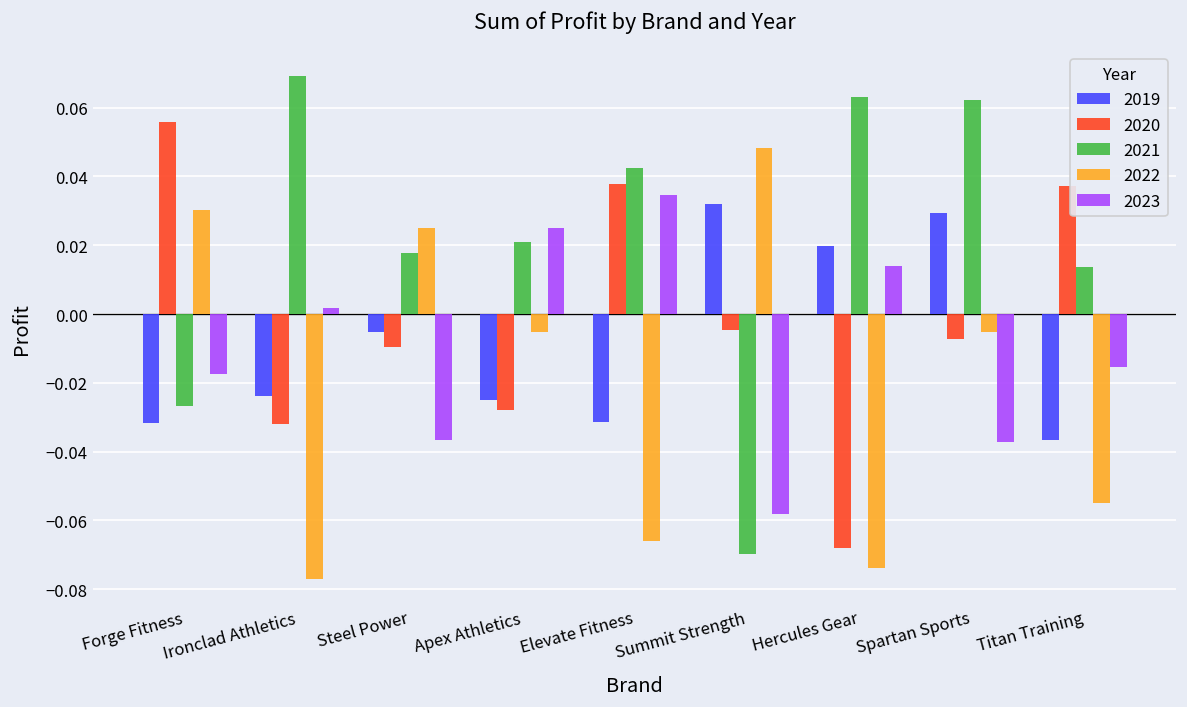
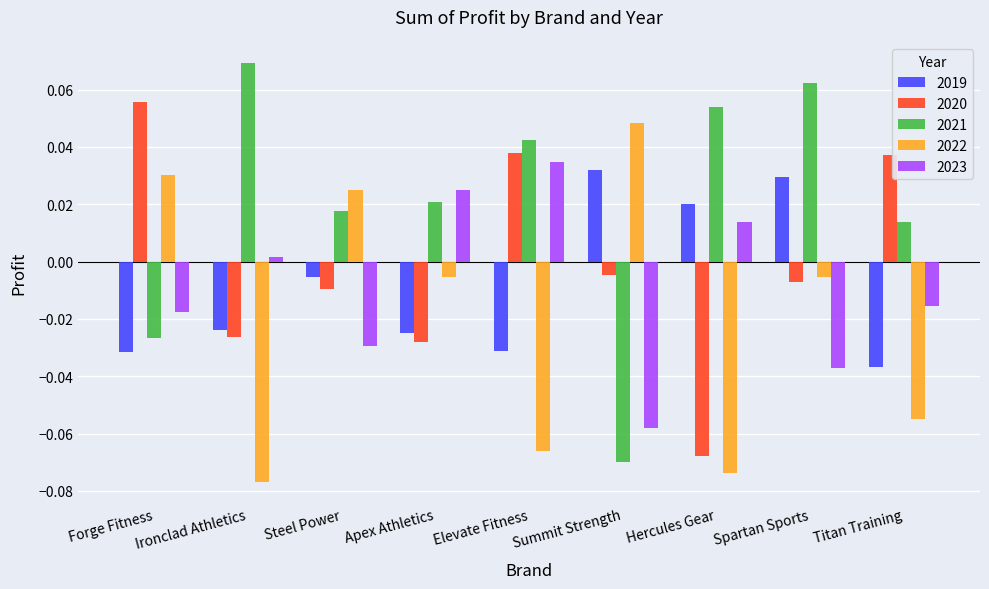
  {
    "2019": {
      "Forge Fitness": -0.032,
      "Ironclad Athletics": -0.024,
      "Steel Power": -0.005,
      "Apex Athletics": -0.025,
      "Elevate Fitness": -0.031,
      "Summit Strength": 0.032,
      "Hercules Gear": 0.020,
      "Spartan Sports": 0.029,
      "Titan Training": -0.037
    },
    "2020": {
      "Forge Fitness": 0.056,
-     "Ironclad Athletics": -0.032,
+     "Ironclad Athletics": -0.026,
      "Steel Power": -0.010,
      "Apex Athletics": -0.028,
      "Elevate Fitness": 0.038,
      "Summit Strength": -0.005,
      "Hercules Gear": -0.068,
      "Spartan Sports": -0.007,
      "Titan Training": 0.037
    },
    "2021": {
      "Forge Fitness": -0.027,
      "Ironclad Athletics": 0.069,
      "Steel Power": 0.018,
      "Apex Athletics": 0.021,
      "Elevate Fitness": 0.042,
      "Summit Strength": -0.070,
-     "Hercules Gear": 0.063,
+     "Hercules Gear": 0.054,
      "Spartan Sports": 0.062,
      "Titan Training": 0.014
    },
    "2022": {
      "Forge Fitness": 0.030,
      "Ironclad Athletics": -0.077,
      "Steel Power": 0.025,
      "Apex Athletics": -0.005,
      "Elevate Fitness": -0.066,
      "Summit Strength": 0.048,
      "Hercules Gear": -0.074,
      "Spartan Sports": -0.005,
      "Titan Training": -0.055
    },
    "2023": {
      "Forge Fitness": -0.017,
      "Ironclad Athletics": 0.002,
-     "Steel Power": -0.037,
+     "Steel Power": -0.030,
      "Apex Athletics": 0.025,
      "Elevate Fitness": 0.035,
      "Summit Strength": -0.058,
      "Hercules Gear": 0.014,
      "Spartan Sports": -0.037,
      "Titan Training": -0.016
    }
  }
